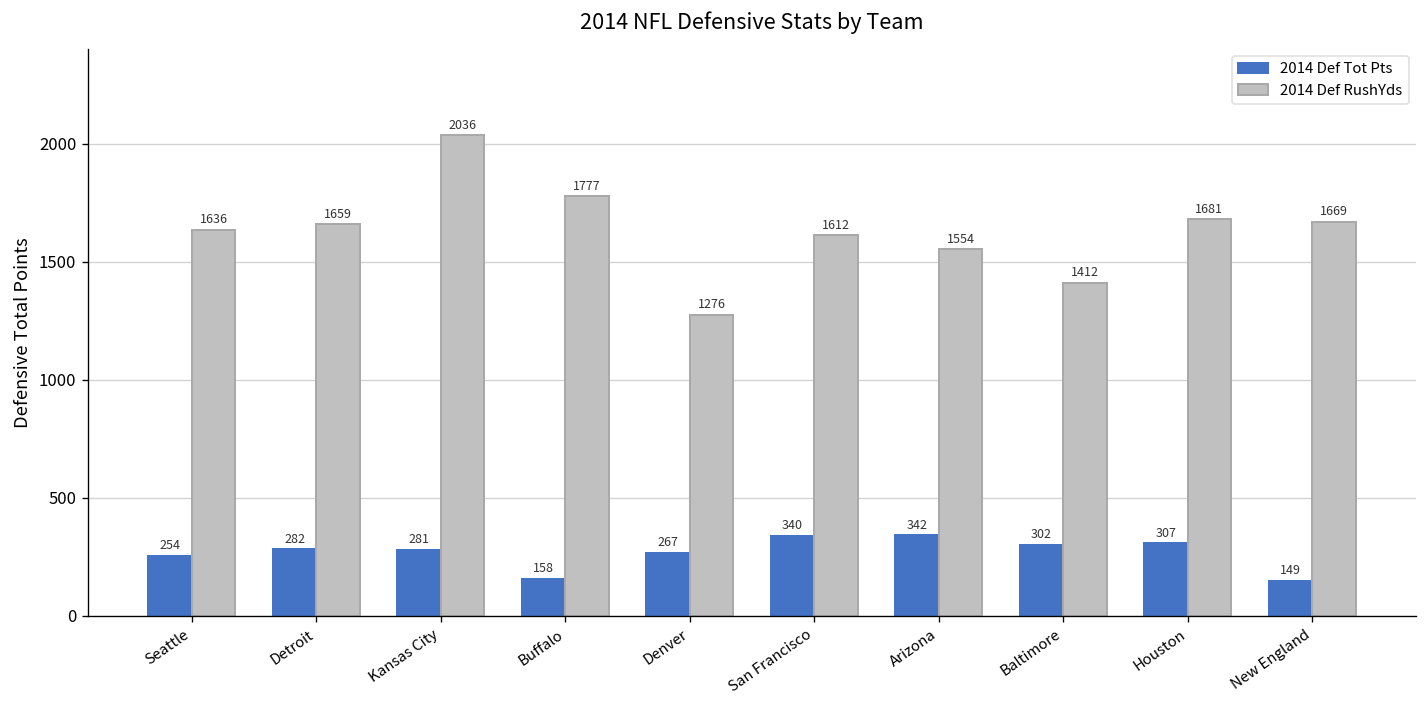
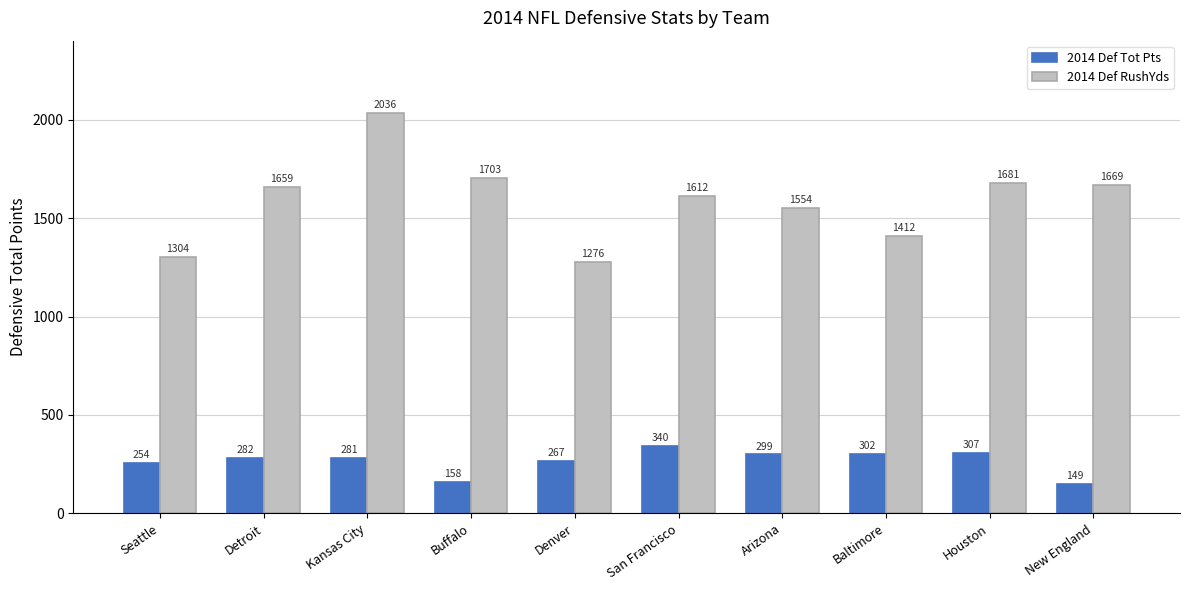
  {
    "2014 Def Tot Pts": {
      "Seattle": 254,
      "Detroit": 282,
      "Kansas City": 281,
      "Buffalo": 158,
      "Denver": 267,
      "San Francisco": 340,
-     "Arizona": 342,
+     "Arizona": 299,
      "Baltimore": 302,
      "Houston": 307,
      "New England": 149
    },
    "2014 Def RushYds": {
-     "Seattle": 1636,
+     "Seattle": 1304,
      "Detroit": 1659,
      "Kansas City": 2036,
-     "Buffalo": 1777,
+     "Buffalo": 1703,
      "Denver": 1276,
      "San Francisco": 1612,
      "Arizona": 1554,
      "Baltimore": 1412,
      "Houston": 1681,
      "New England": 1669
    }
  }
